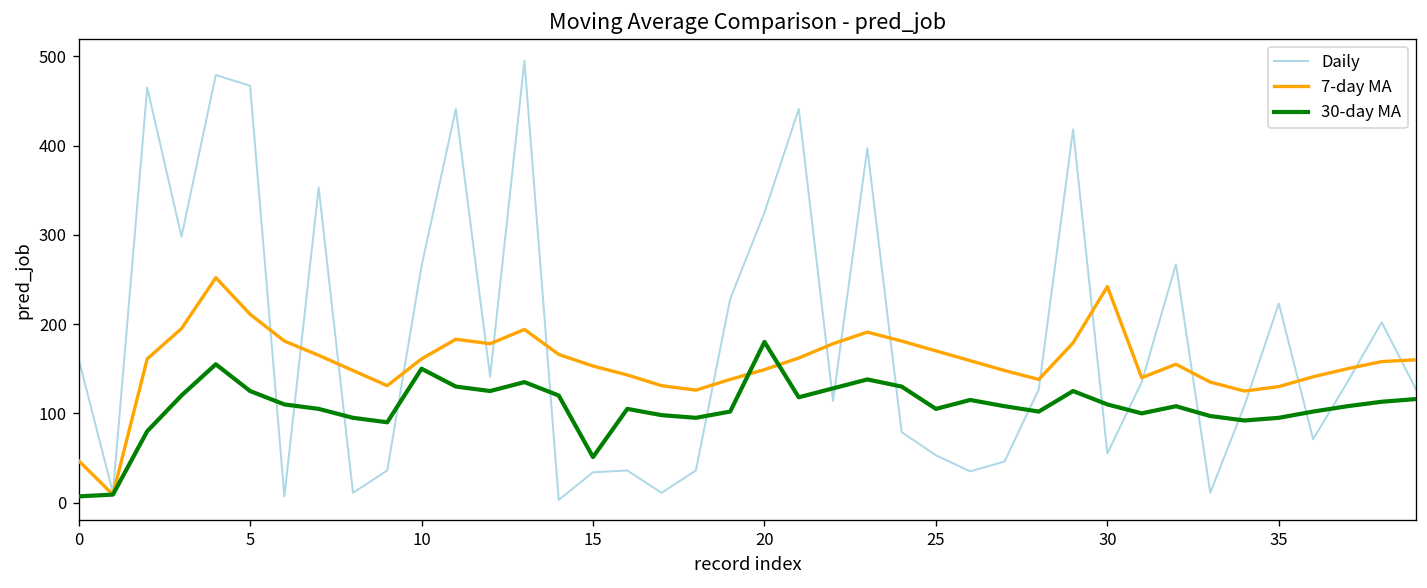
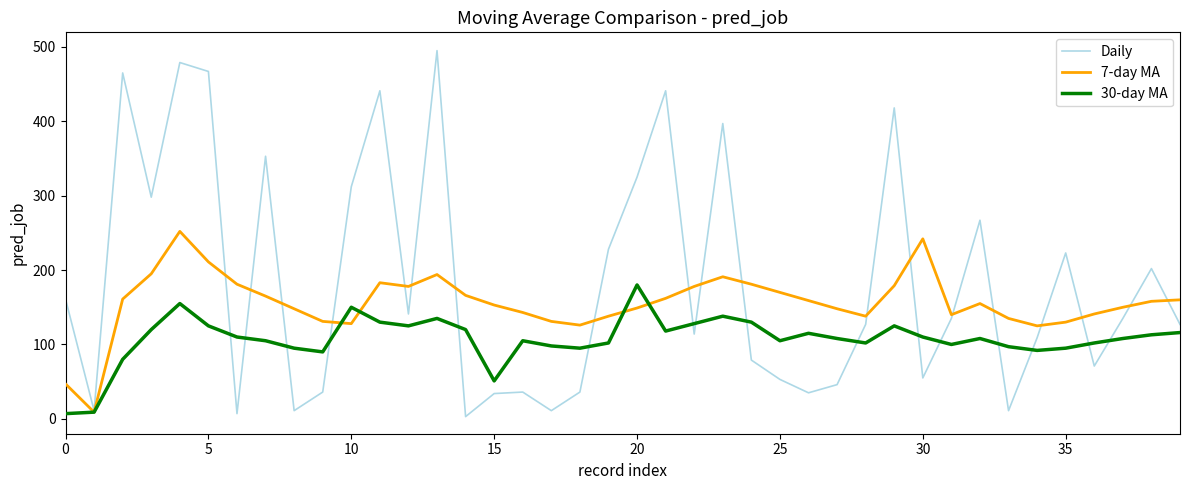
  {
    "Daily": {
      "0": 160,
      "5": 470,
-     "10": 270,
+     "10": 310,
      "15": 30,
      "20": 330,
      "25": 50,
      "30": 60,
      "35": 220
    },
    "7-day MA": {
      "0": 50,
      "5": 210,
-     "10": 160,
+     "10": 130,
      "15": 150,
      "20": 150,
      "25": 170,
      "30": 240,
      "35": 130
    },
    "30-day MA": {
      "0": 10,
      "5": 130,
      "10": 150,
      "15": 50,
      "20": 180,
      "25": 110,
      "30": 110,
      "35": 100
    }
  }
